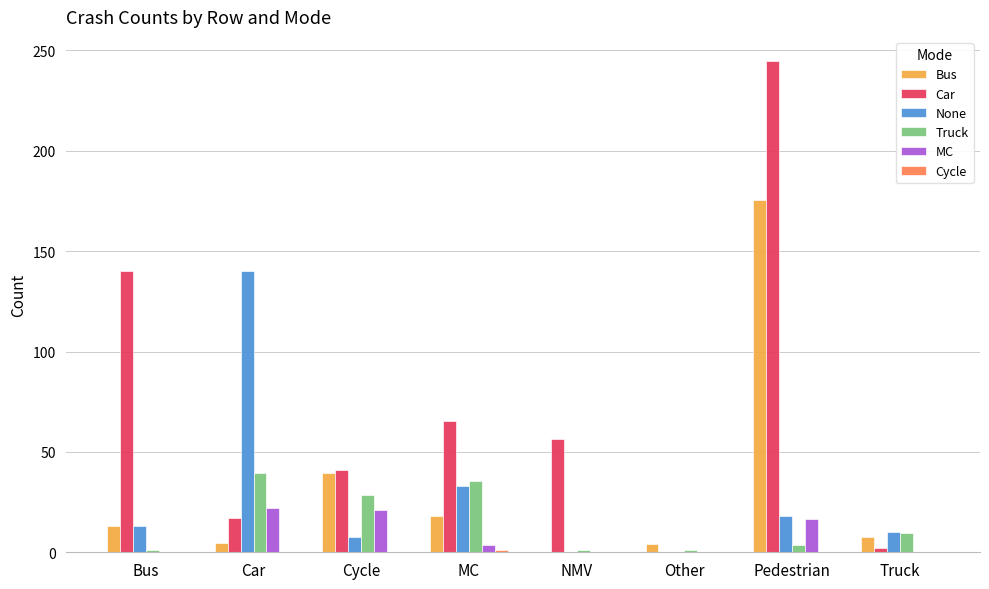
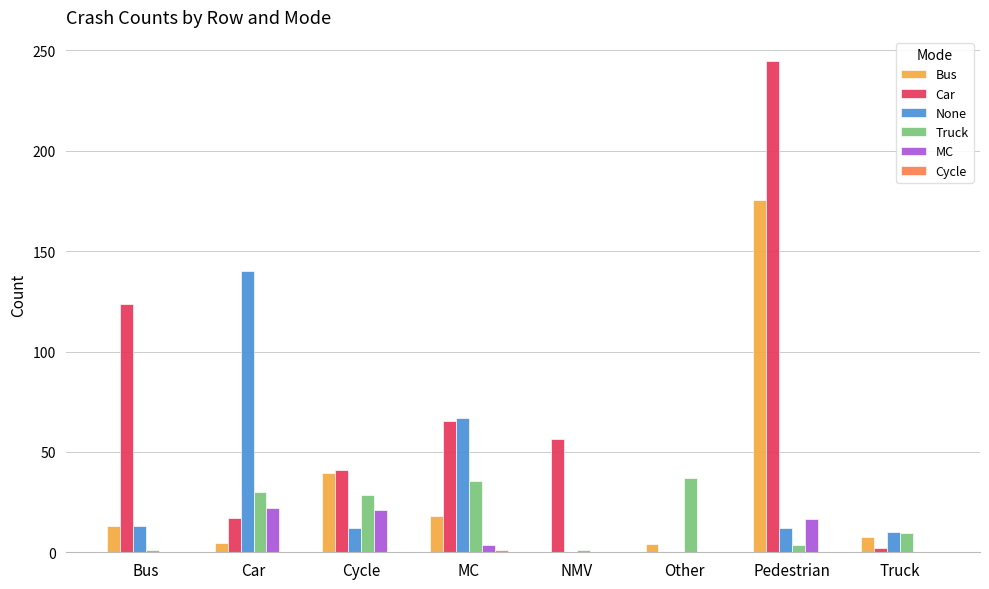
  {
    "Car": {
-     "Bus": 140,
+     "Bus": 123,
      "Car": 17,
      "Cycle": 41,
      "MC": 65,
      "NMV": 56,
      "Other": 0,
      "Pedestrian": 245,
      "Truck": 2
    },
    "None": {
      "Bus": 13,
      "Car": 140,
-     "Cycle": 8,
-     "MC": 33,
+     "Cycle": 12,
+     "MC": 67,
      "NMV": 0,
      "Other": 0,
-     "Pedestrian": 18,
+     "Pedestrian": 12,
      "Truck": 10
    },
    "Truck": {
-     "Car": 39,
+     "Car": 30,
      "Cycle": 29,
      "MC": 35,
      "NMV": 1,
-     "Other": 1,
+     "Other": 37,
      "Pedestrian": 4,
      "Truck": 10
    },
    "MC": {
      "Bus": 0,
      "Car": 22,
      "Cycle": 21,
      "MC": 4,
      "NMV": 0,
      "Other": 0,
      "Pedestrian": 17,
      "Truck": 0
    }
  }
